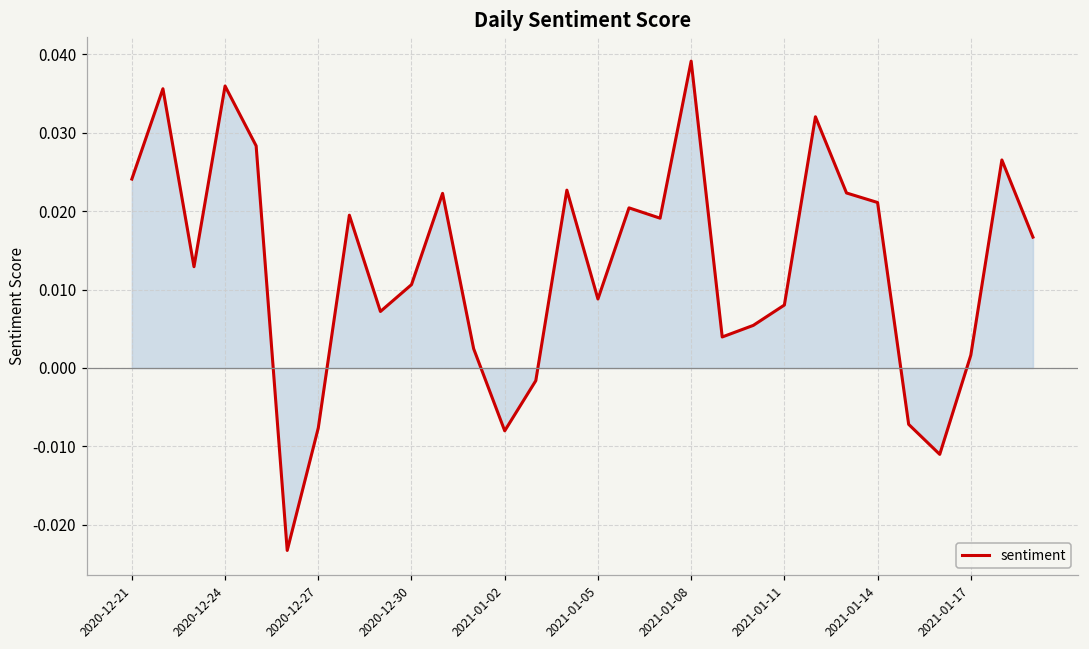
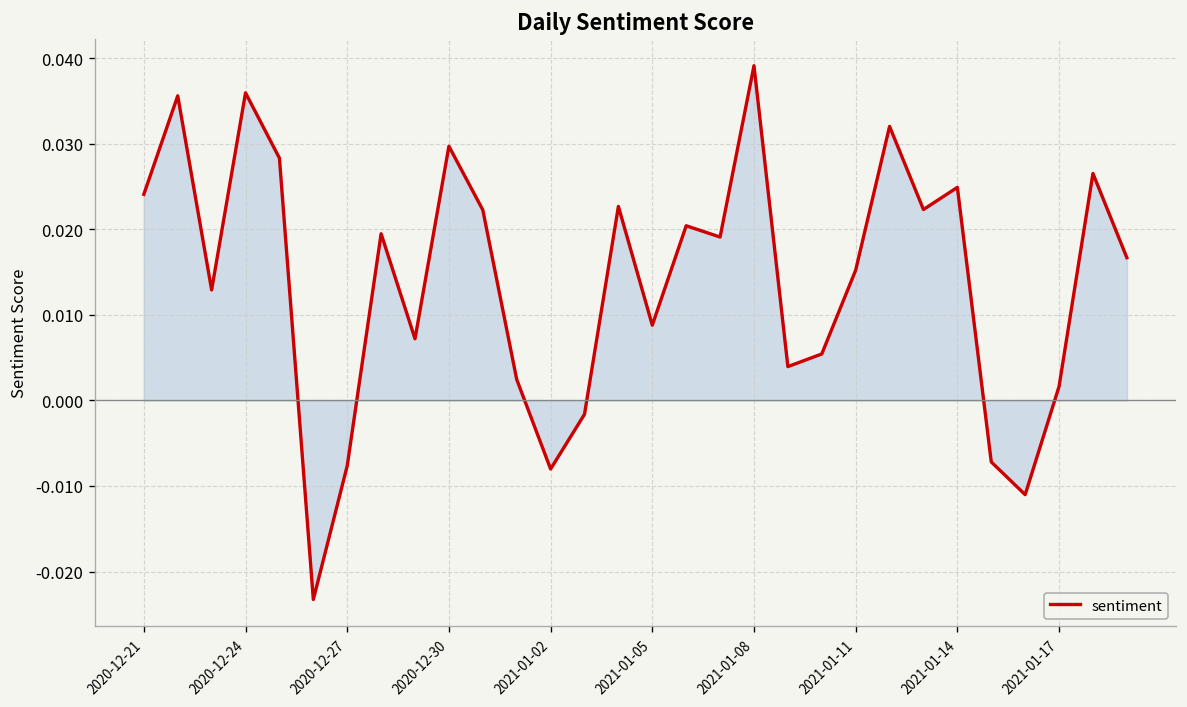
  {
    "sentiment": {
      "2020-12-27": -0.008,
-     "2020-12-30": 0.011,
+     "2020-12-30": 0.030,
      "2021-01-02": -0.008,
-     "2021-01-11": 0.008,
-     "2021-01-14": 0.021
+     "2021-01-11": 0.015,
+     "2021-01-14": 0.025
    }
  }
